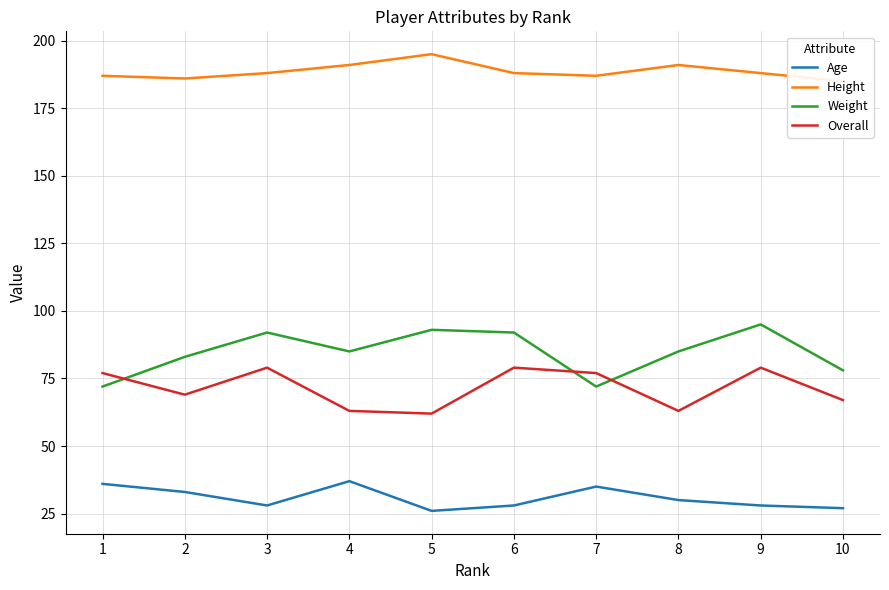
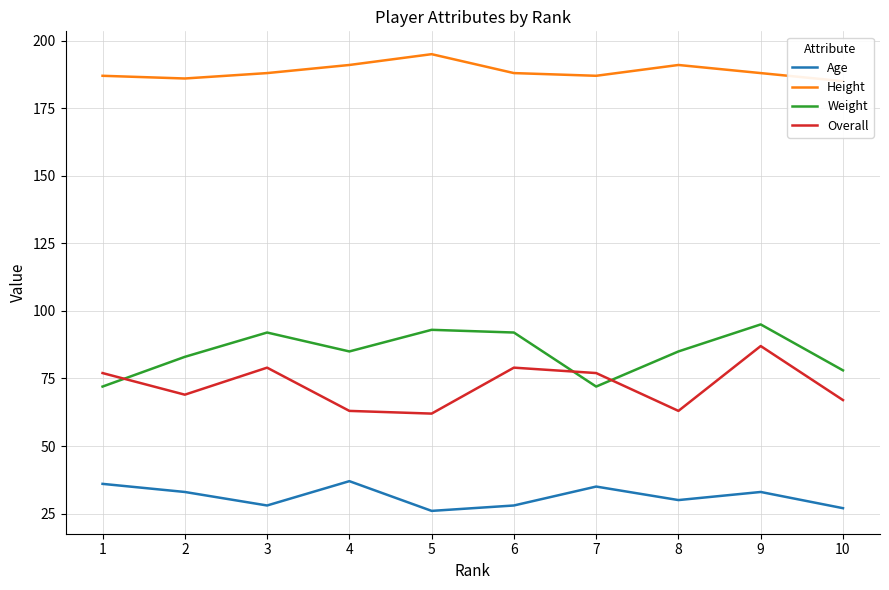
  {
    "Age": {
      "1": 36,
      "2": 33,
      "3": 28,
      "4": 37,
      "5": 26,
      "6": 28,
      "7": 35,
      "8": 30,
-     "9": 28,
+     "9": 33,
      "10": 27
    },
    "Height": {
      "1": 187,
      "2": 186,
      "3": 188,
      "4": 191,
      "5": 195,
      "6": 188,
      "7": 187,
      "8": 191,
      "9": 188
    },
    "Weight": {
      "1": 72,
      "2": 83,
      "3": 92,
      "4": 85,
      "5": 93,
      "6": 92,
      "7": 72,
      "8": 85,
      "9": 95,
      "10": 78
    },
    "Overall": {
      "1": 77,
      "2": 69,
      "3": 79,
      "4": 63,
      "5": 62,
      "6": 79,
      "7": 77,
      "8": 63,
-     "9": 79,
+     "9": 87,
      "10": 67
    }
  }
